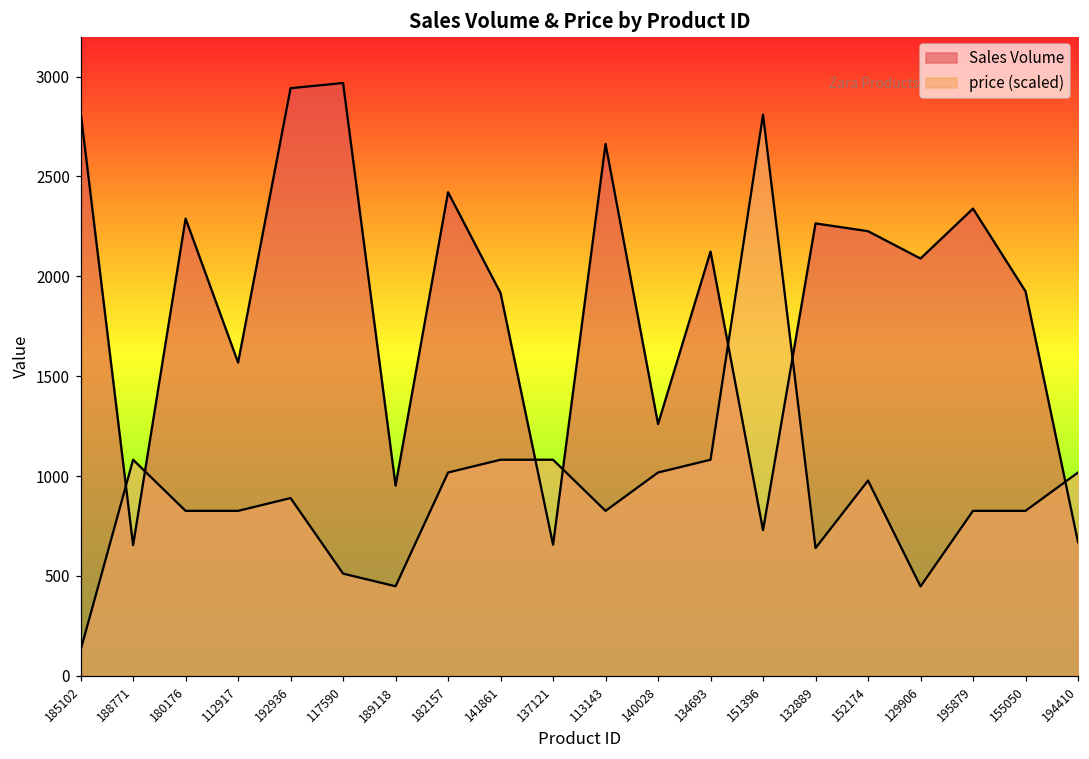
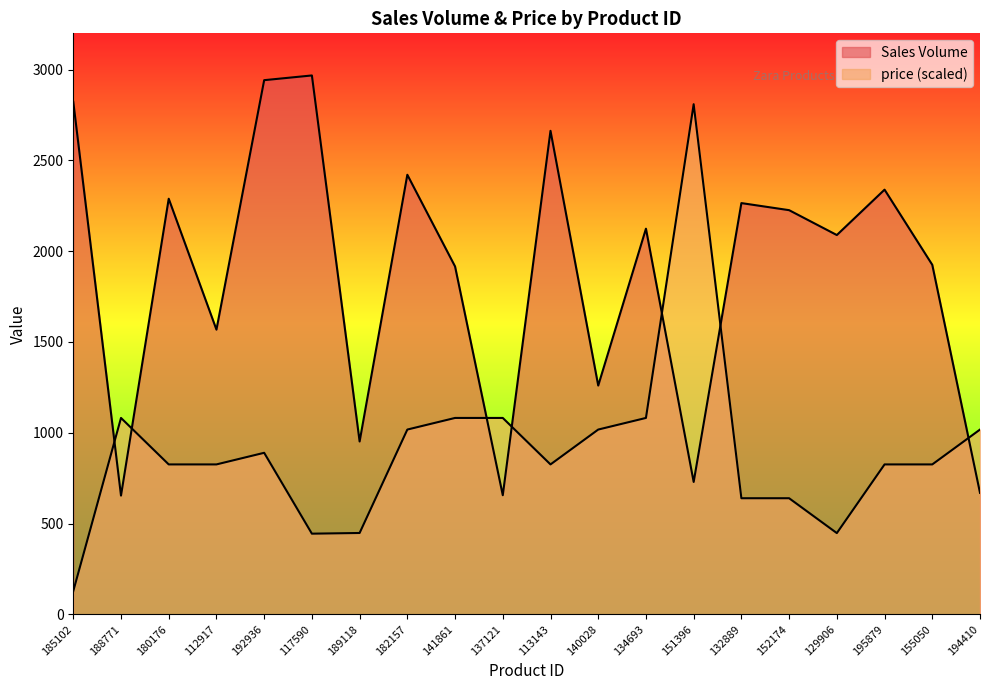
  {
    "Sales Volume": {
      "185102": 2820,
      "188771": 650,
      "180176": 2290,
      "112917": 1570,
      "192936": 2940,
      "117590": 2970,
      "189118": 950,
      "182157": 2420,
      "141861": 1920,
      "137121": 660,
      "113143": 2660,
      "140028": 1260,
      "134693": 2120,
      "151396": 730,
      "132889": 2270,
      "152174": 2230,
      "129906": 2090,
      "195879": 2340,
      "155050": 1930,
      "194410": 670
    },
    "price (scaled)": {
      "185102": 130,
      "188771": 1080,
      "180176": 830,
      "112917": 830,
      "192936": 890,
-     "117590": 510,
+     "117590": 440,
      "189118": 450,
      "182157": 1020,
      "141861": 1080,
      "137121": 1080,
      "113143": 830,
      "140028": 1020,
      "134693": 1080,
      "151396": 2810,
      "132889": 640,
-     "152174": 980,
+     "152174": 640,
      "129906": 450,
      "195879": 830,
      "155050": 830,
      "194410": 1020
    }
  }
